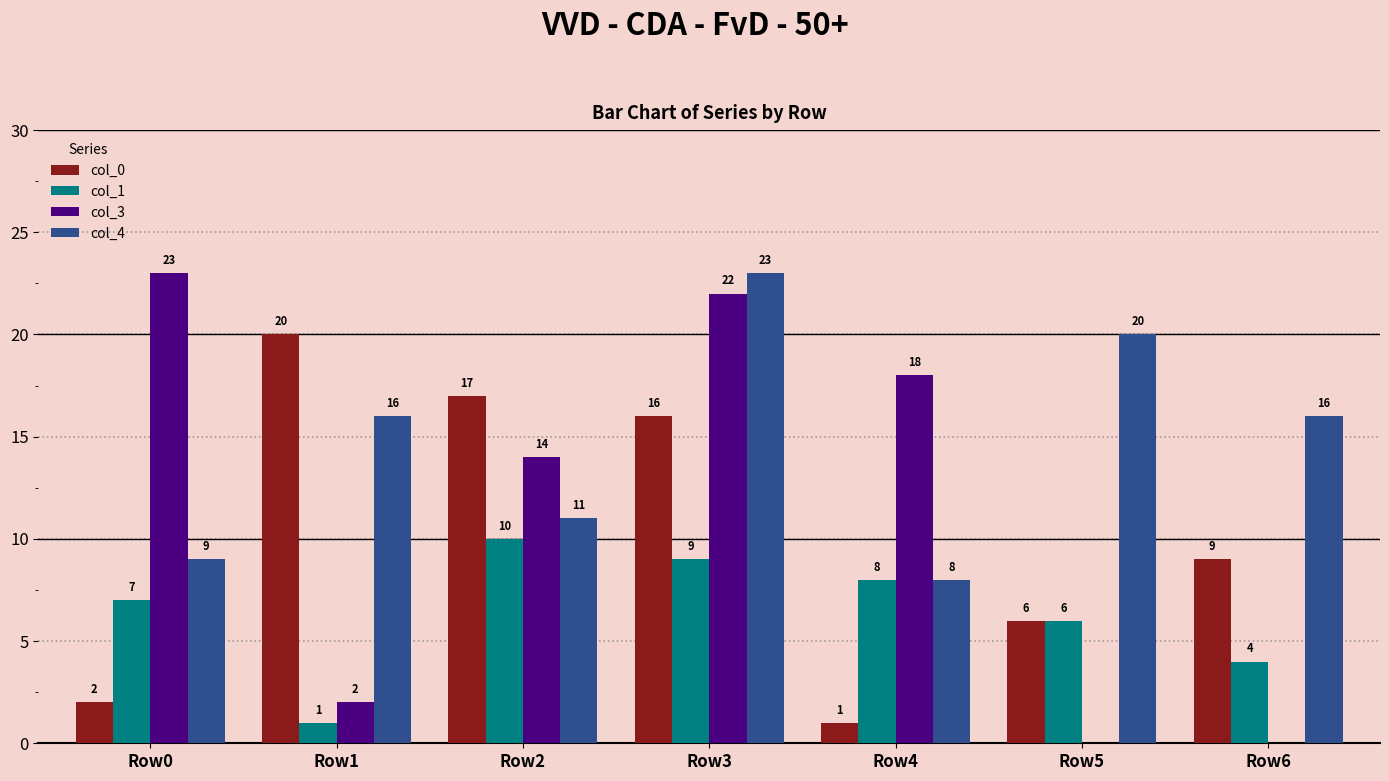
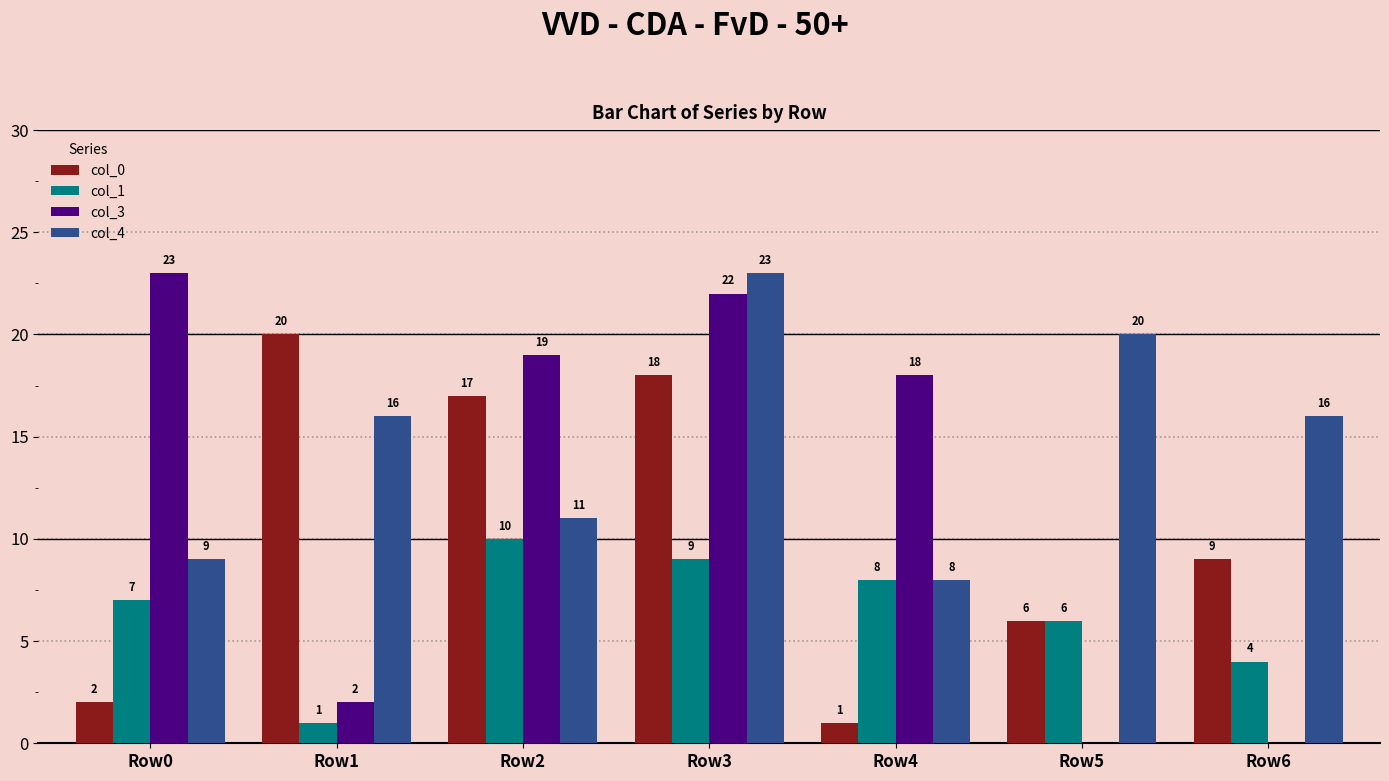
  {
    "col_0": {
      "Row0": 2,
      "Row1": 20,
      "Row2": 17,
-     "Row3": 16,
+     "Row3": 18,
      "Row4": 1,
      "Row5": 6,
      "Row6": 9
    },
    "col_1": {
      "Row0": 7,
      "Row1": 1,
      "Row2": 10,
      "Row3": 9,
      "Row4": 8,
      "Row5": 6,
      "Row6": 4
    },
    "col_3": {
      "Row0": 23,
      "Row1": 2,
-     "Row2": 14,
+     "Row2": 19,
      "Row3": 22,
      "Row4": 18
    },
    "col_4": {
      "Row0": 9,
      "Row1": 16,
      "Row2": 11,
      "Row3": 23,
      "Row4": 8,
      "Row5": 20,
      "Row6": 16
    }
  }
